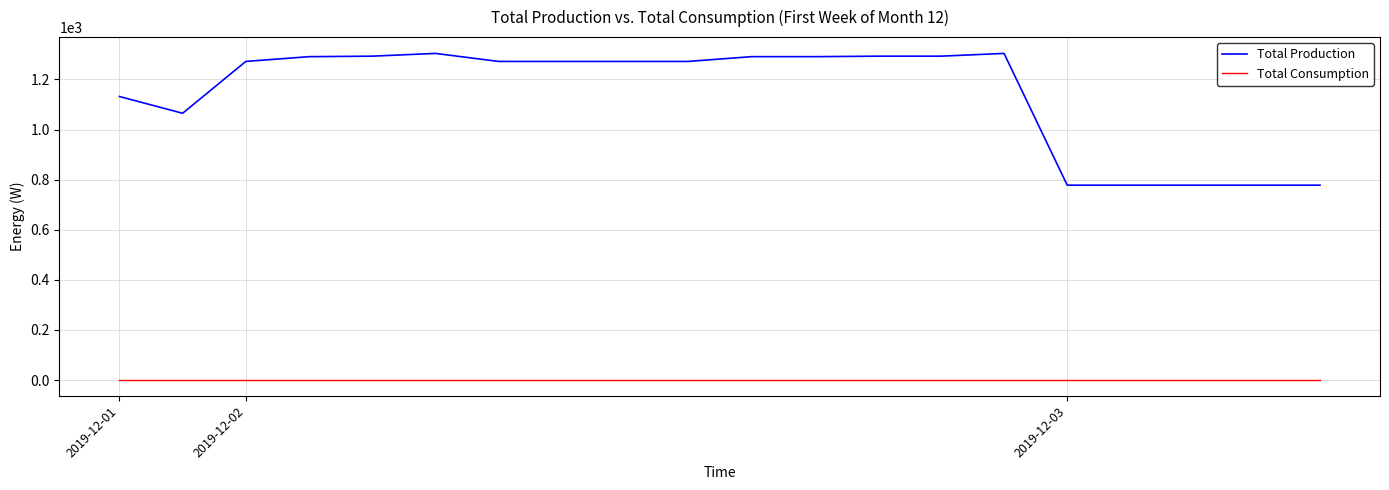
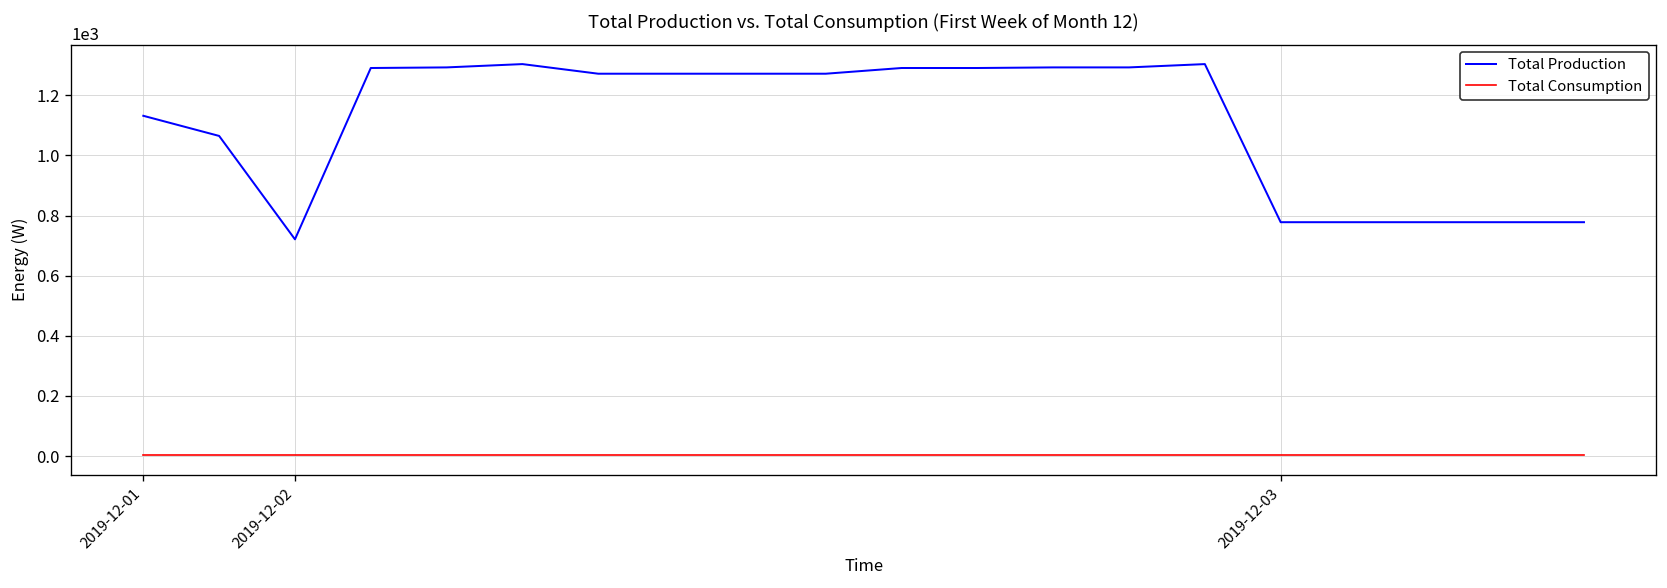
  {
    "Total Production": {
      "2019-12-01": 1130,
-     "2019-12-02": 1270,
+     "2019-12-02": 720,
      "2019-12-03": 780
    },
    "Total Consumption": {
      "2019-12-01": 0,
      "2019-12-02": 0,
      "2019-12-03": 0
    }
  }
